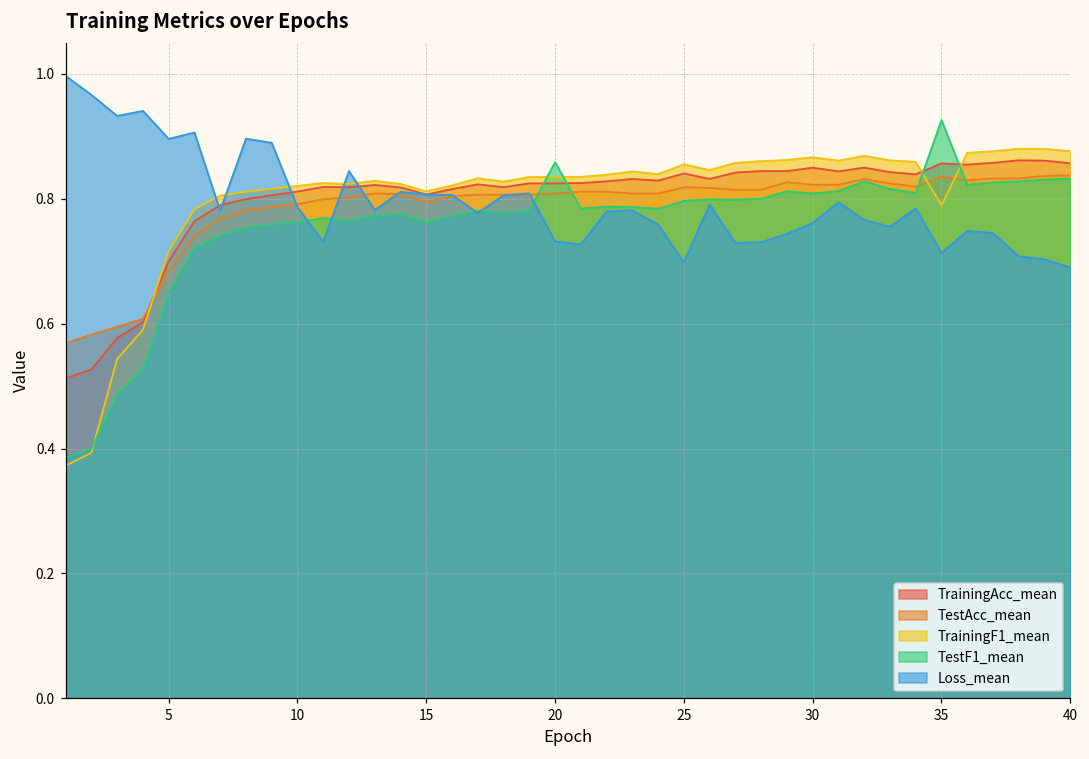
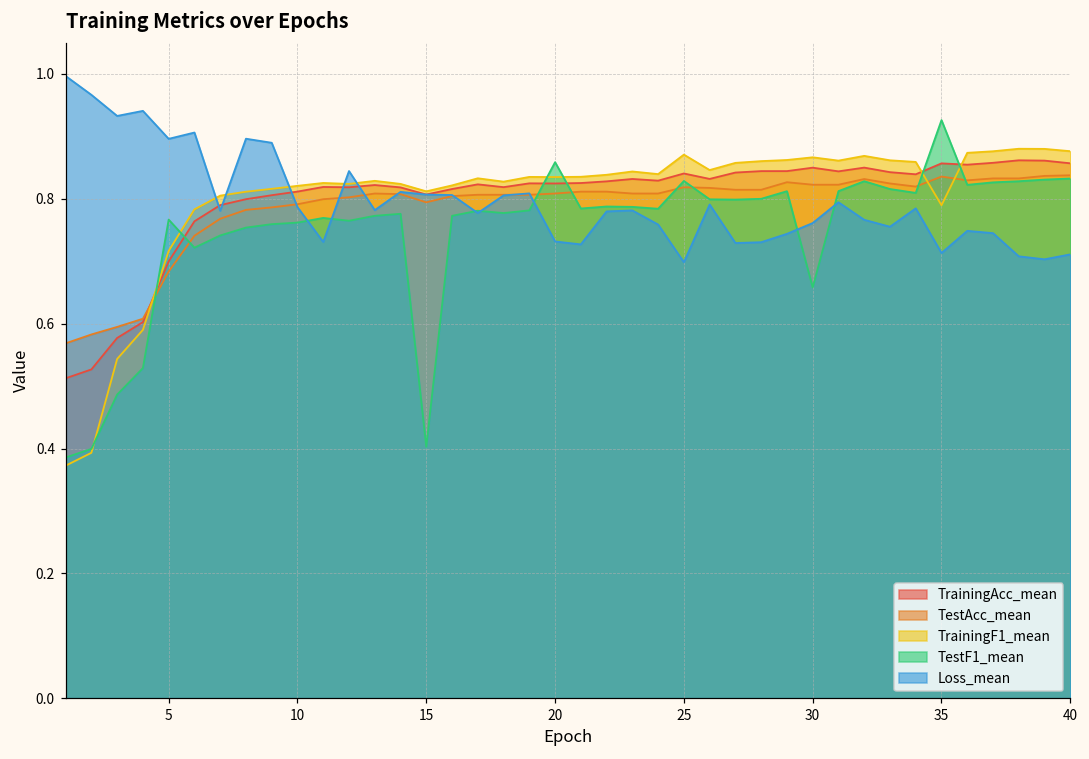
  {
    "TrainingF1_mean": {
      "5": 0.72,
      "10": 0.82,
      "15": 0.81,
      "20": 0.83,
-     "25": 0.86,
+     "25": 0.87,
      "30": 0.87,
      "35": 0.79,
      "40": 0.88
    },
    "TestF1_mean": {
-     "5": 0.65,
+     "5": 0.77,
      "10": 0.76,
-     "15": 0.76,
+     "15": 0.40,
      "20": 0.86,
-     "25": 0.80,
-     "30": 0.81,
+     "25": 0.83,
+     "30": 0.66,
      "35": 0.93,
      "40": 0.83
    },
    "Loss_mean": {
      "5": 0.90,
      "10": 0.79,
      "20": 0.73,
      "25": 0.70,
      "30": 0.76,
      "35": 0.71,
-     "40": 0.69
+     "40": 0.71
    }
  }
